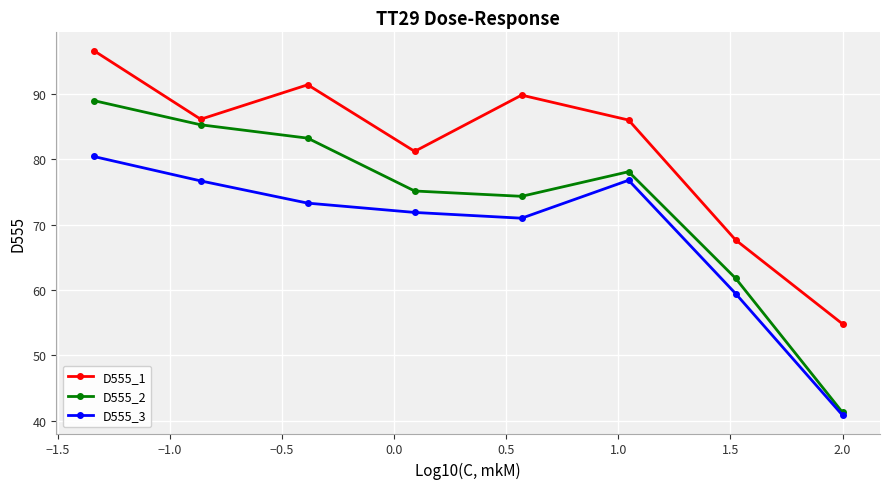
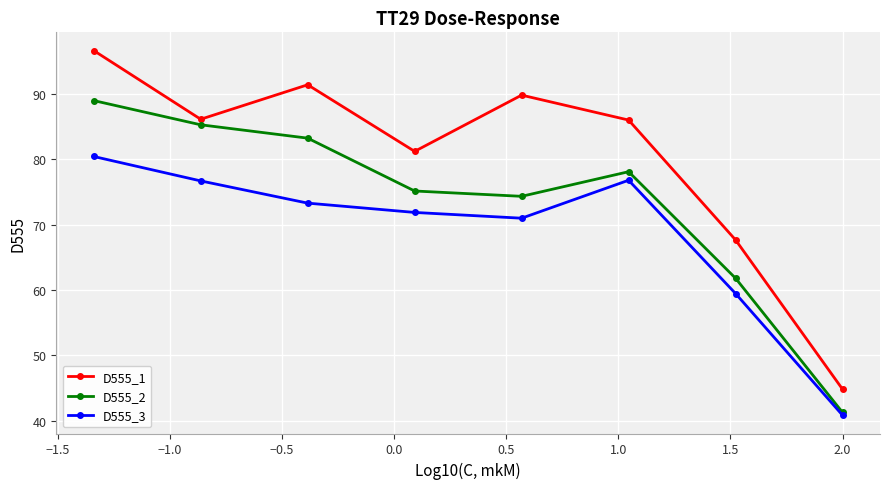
  {
    "D555_1": {
-     "2.0": 55
+     "2.0": 45
    },
    "D555_2": {
      "2.0": 41
    },
    "D555_3": {
      "2.0": 41
    }
  }
